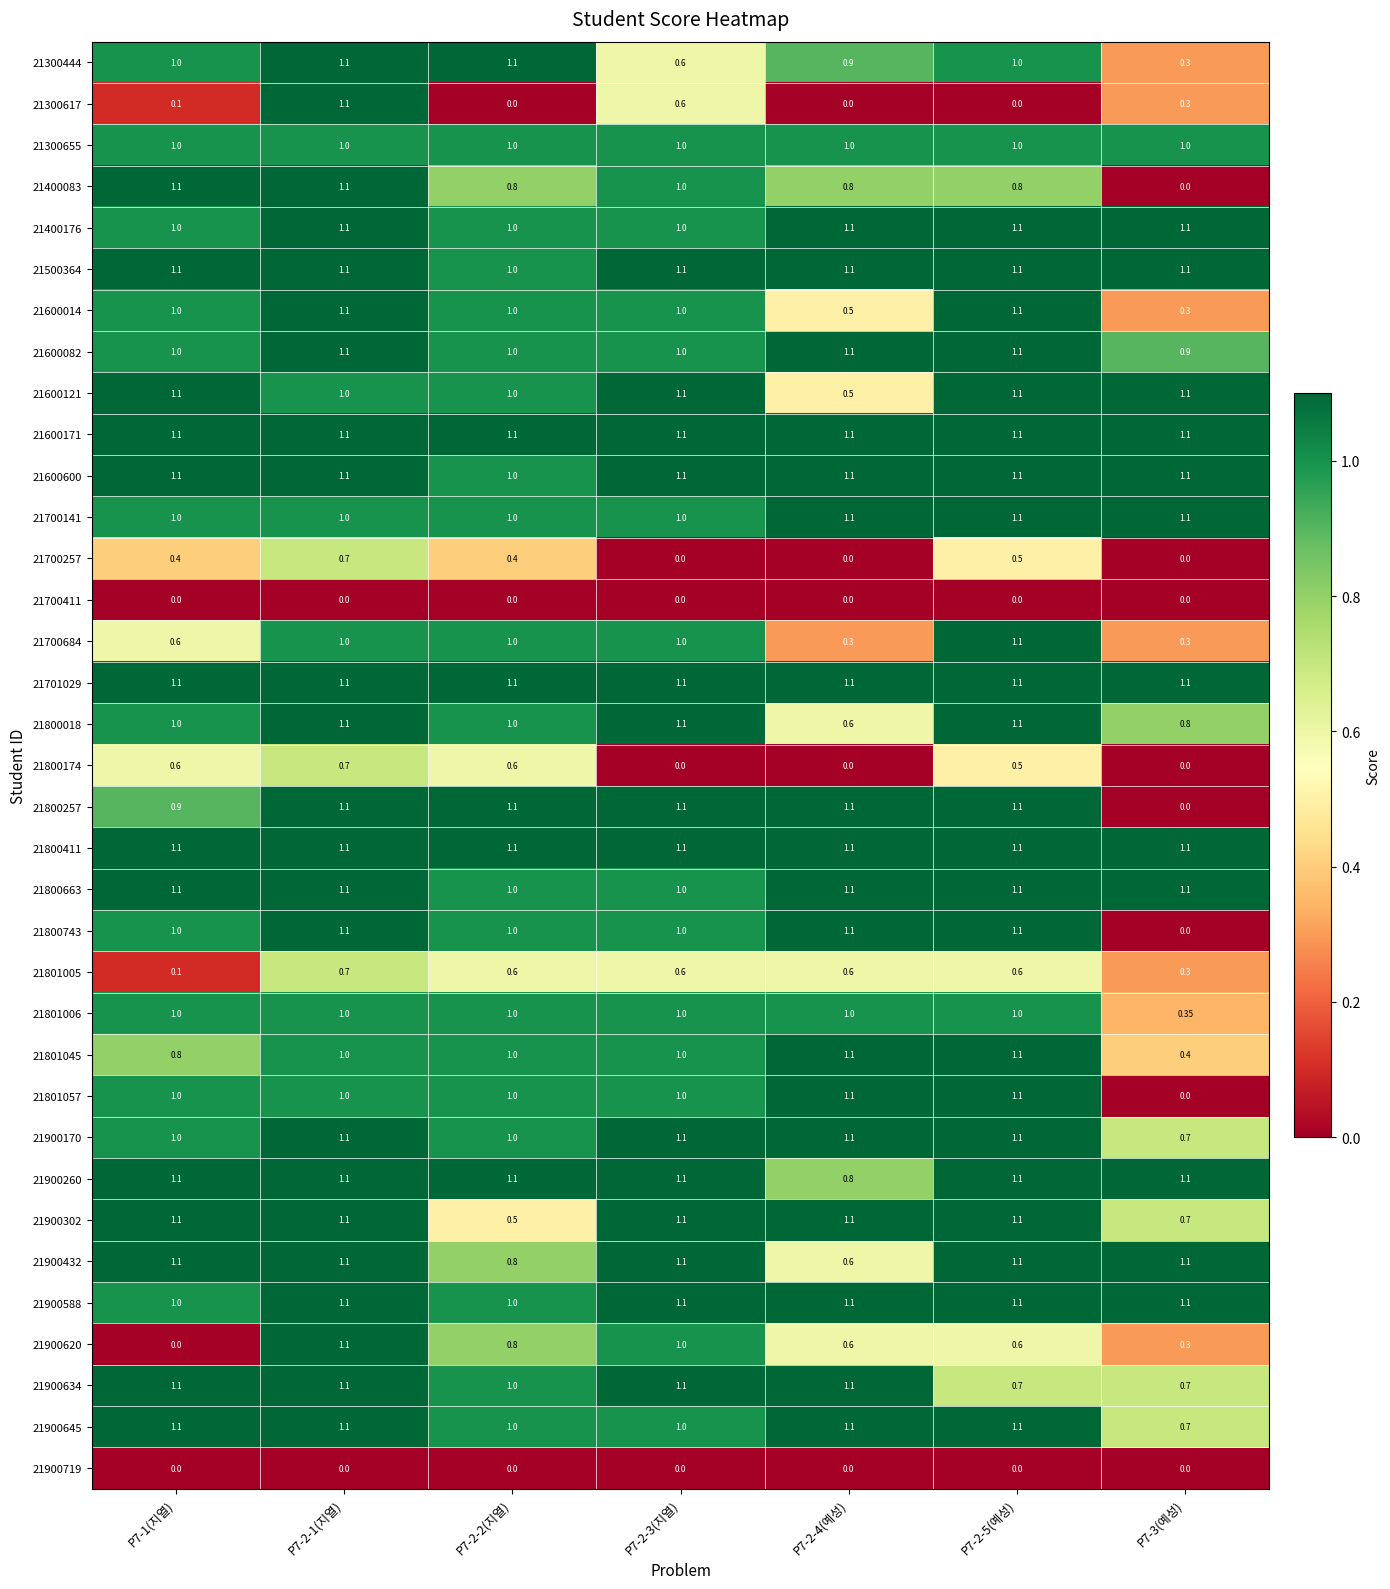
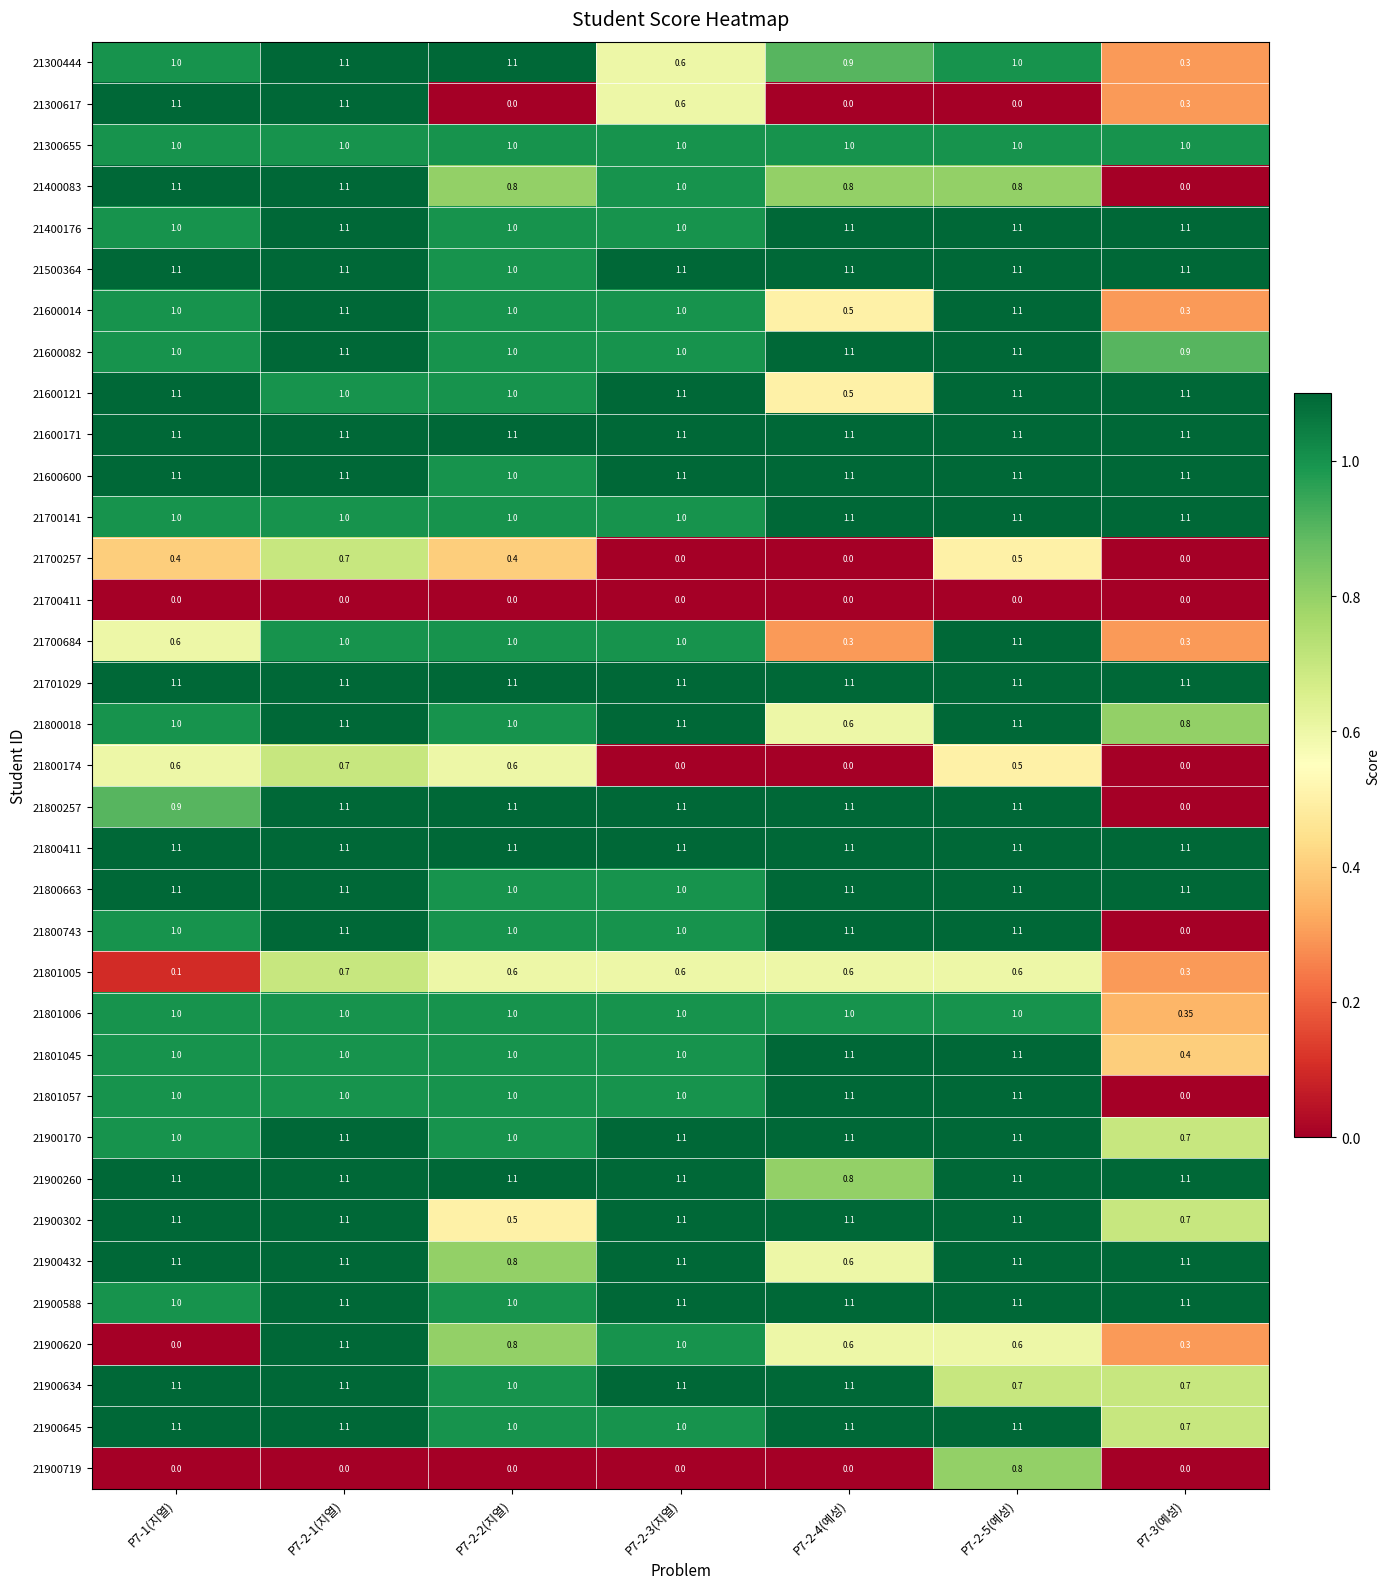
  {
    "21300617": {
-     "P7-1(지열)": 0.1,
+     "P7-1(지열)": 1.1,
      "P7-2-1(지열)": 1.1,
      "P7-2-2(지열)": 0.0,
      "P7-2-3(지열)": 0.6,
      "P7-2-4(예성)": 0.0,
      "P7-2-5(예성)": 0.0,
      "P7-3(예성)": 0.3
    },
    "21801045": {
-     "P7-1(지열)": 0.8,
+     "P7-1(지열)": 1.0,
      "P7-2-1(지열)": 1.0,
      "P7-2-2(지열)": 1.0,
      "P7-2-3(지열)": 1.0,
      "P7-2-4(예성)": 1.1,
      "P7-2-5(예성)": 1.1,
      "P7-3(예성)": 0.4
    },
    "21900719": {
      "P7-1(지열)": 0.0,
      "P7-2-1(지열)": 0.0,
      "P7-2-2(지열)": 0.0,
      "P7-2-3(지열)": 0.0,
      "P7-2-4(예성)": 0.0,
-     "P7-2-5(예성)": 0.0,
+     "P7-2-5(예성)": 0.8,
      "P7-3(예성)": 0.0
    }
  }
